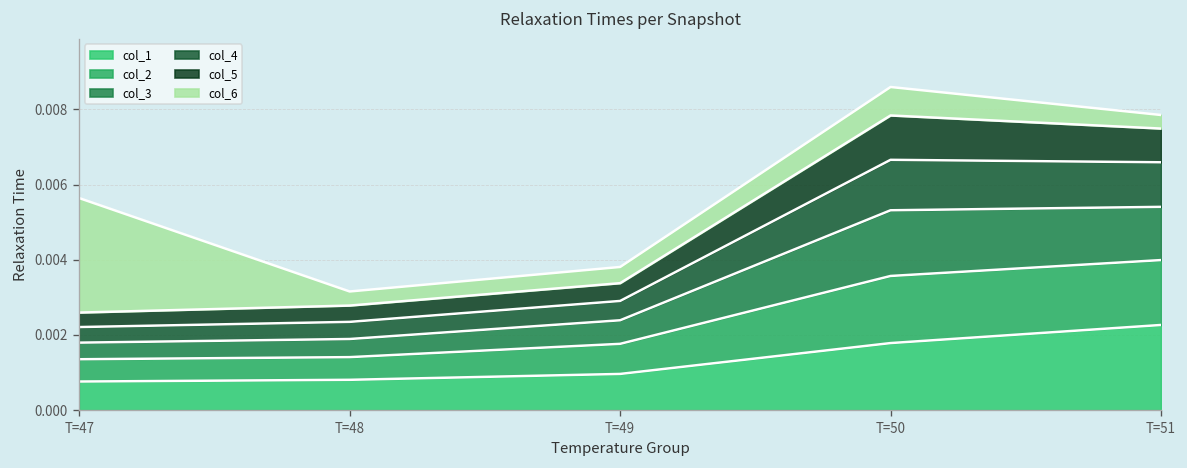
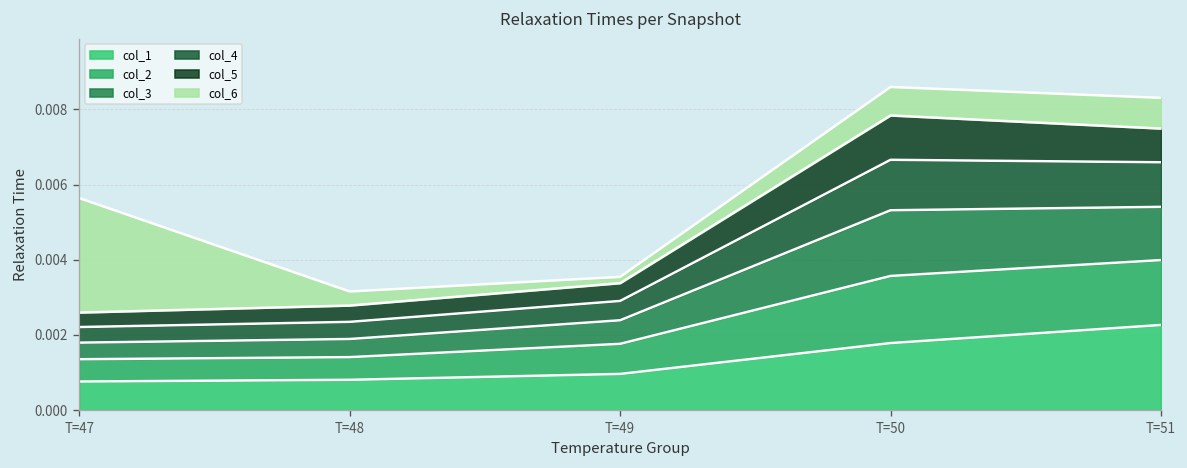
  {
    "col_6": {
      "T=47": 0.0030,
      "T=48": 0.0004,
-     "T=49": 0.0004,
+     "T=49": 0.0002,
      "T=50": 0.0008,
-     "T=51": 0.0004
+     "T=51": 0.0008
    }
  }
